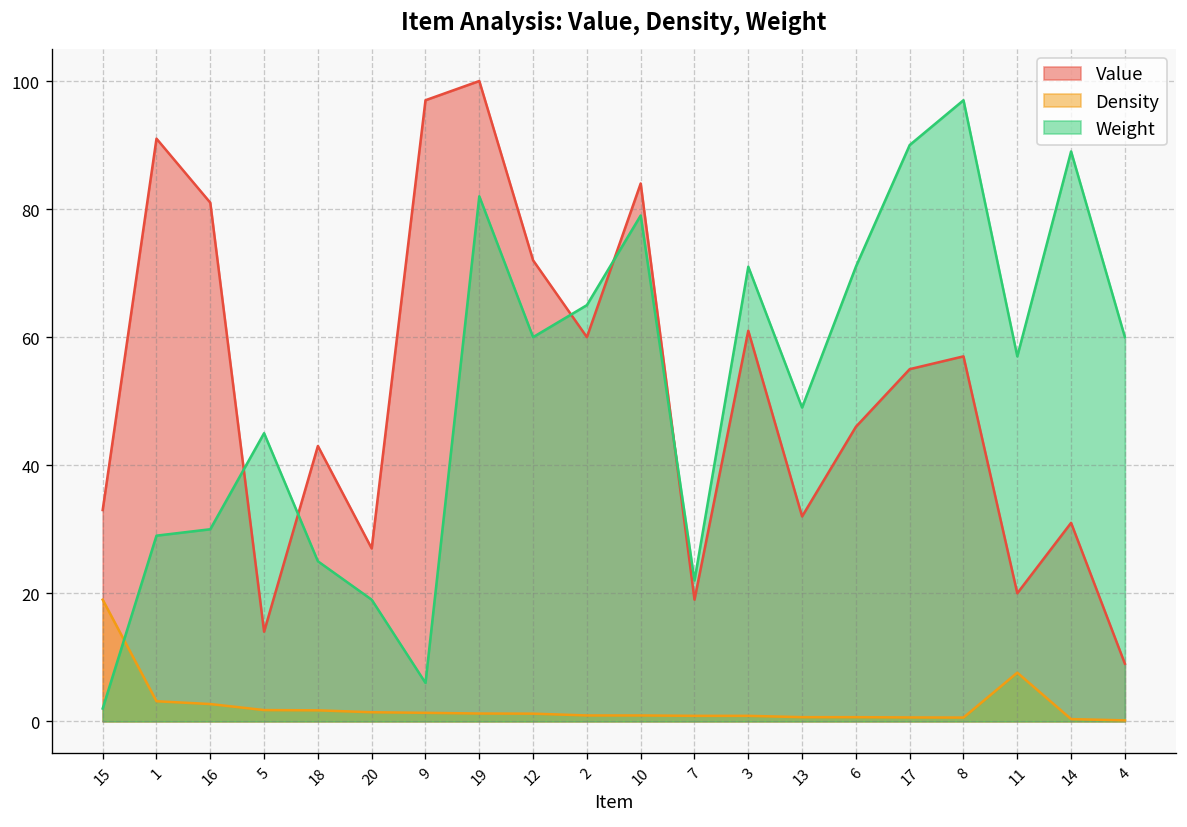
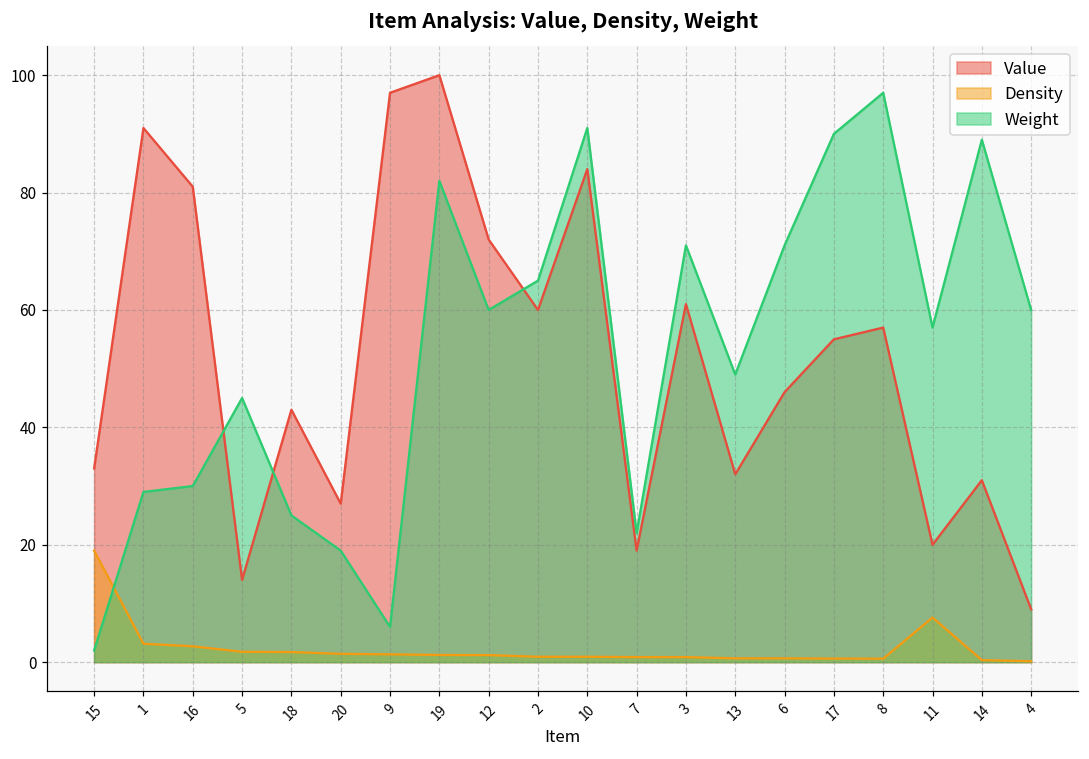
  {
    "Value": {
      "15": 33,
      "1": 91,
      "16": 81,
      "5": 14,
      "18": 43,
      "20": 27,
      "9": 97,
      "19": 100,
      "12": 72,
      "2": 60,
      "10": 84,
      "7": 19,
      "3": 61,
      "13": 32,
      "6": 46,
      "17": 55,
      "8": 57,
      "11": 20,
      "14": 31,
      "4": 9
    },
    "Density": {
      "15": 19,
      "1": 3,
      "16": 3,
      "5": 2,
      "18": 2,
      "20": 1,
      "9": 1,
      "19": 1,
      "12": 1,
      "2": 1,
      "10": 1,
      "7": 1,
      "3": 1,
      "13": 1,
      "6": 1,
      "17": 1,
      "8": 1,
      "11": 8,
      "14": 0,
      "4": 0
    },
    "Weight": {
      "15": 2,
      "1": 29,
      "16": 30,
      "5": 45,
      "18": 25,
      "20": 19,
      "9": 6,
      "19": 82,
      "12": 60,
      "2": 65,
-     "10": 79,
+     "10": 91,
      "7": 22,
      "3": 71,
      "13": 49,
      "6": 71,
      "17": 90,
      "8": 97,
      "11": 57,
      "4": 60
    }
  }
